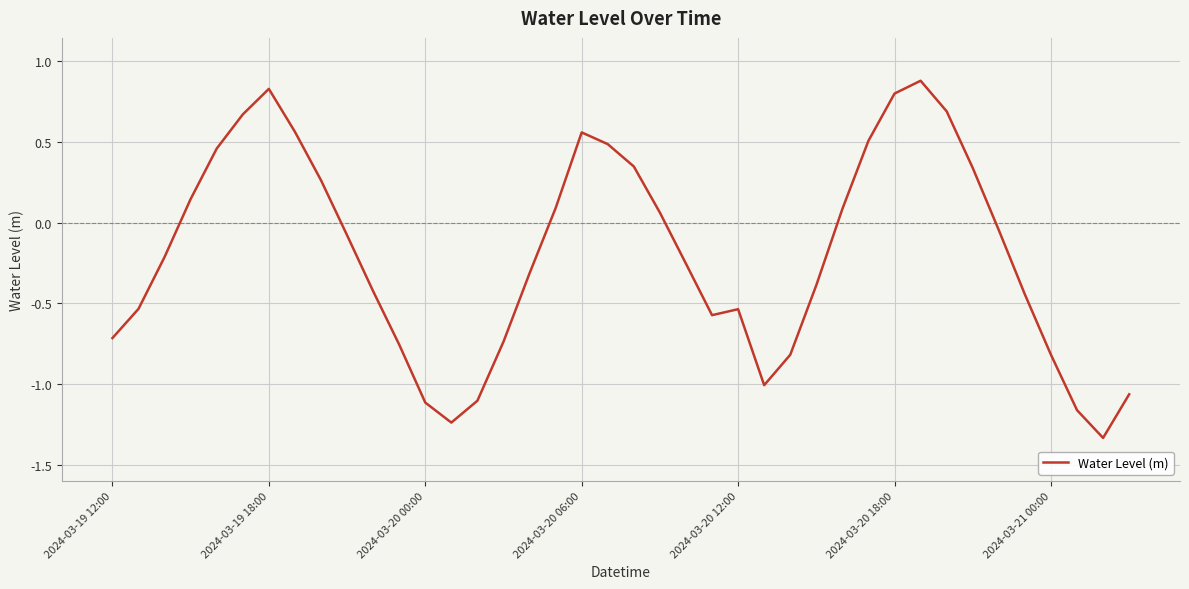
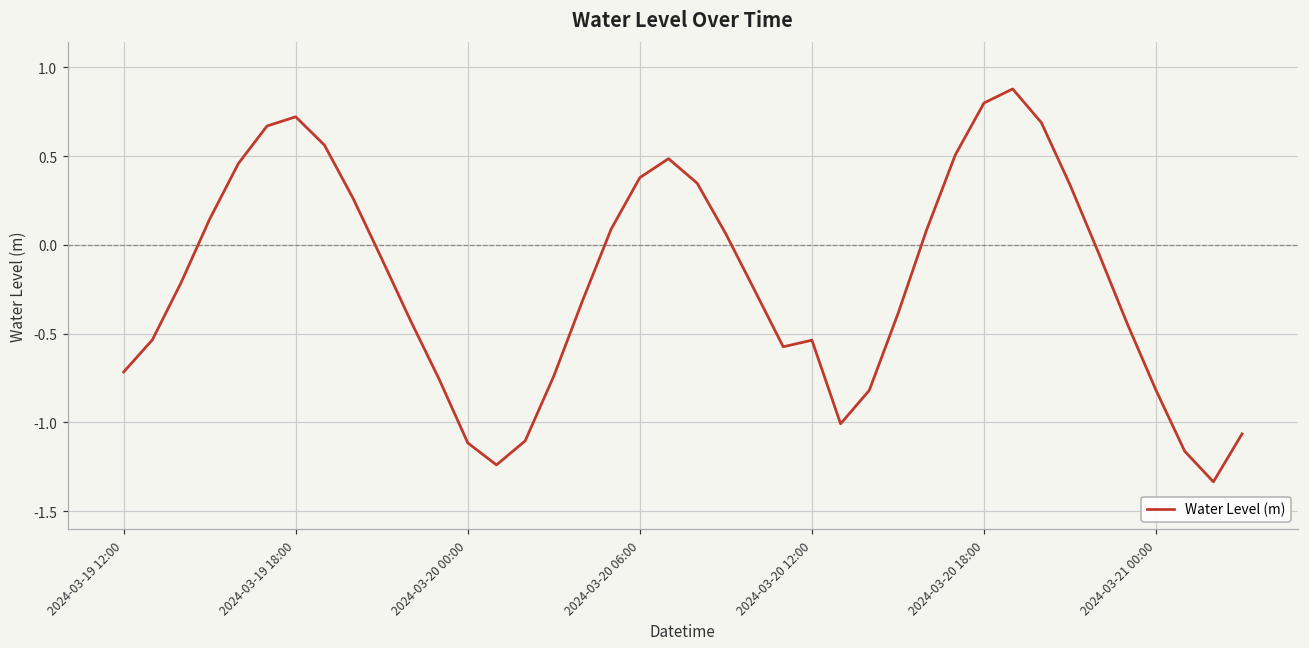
  {
    "2024-03-19 12:00": -0.72,
-   "2024-03-19 18:00": 0.83,
+   "2024-03-19 18:00": 0.72,
    "2024-03-20 00:00": -1.12,
-   "2024-03-20 06:00": 0.56,
+   "2024-03-20 06:00": 0.38,
    "2024-03-20 12:00": -0.54,
    "2024-03-20 18:00": 0.80,
    "2024-03-21 00:00": -0.82
  }
